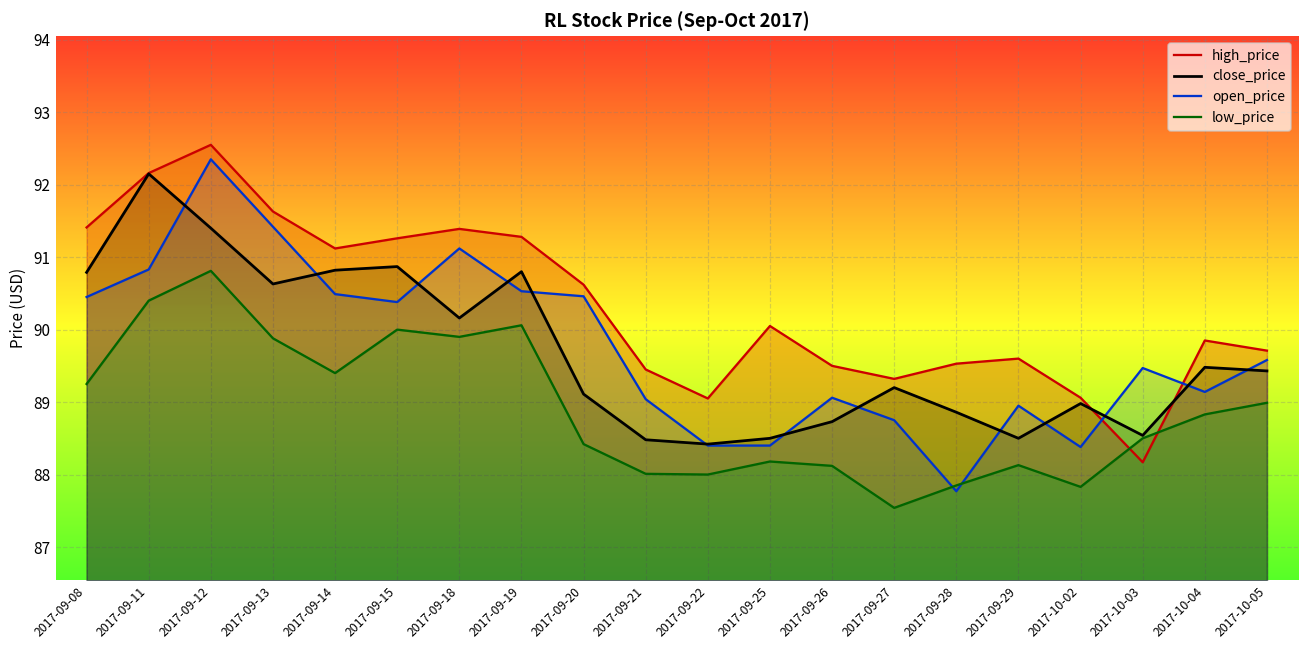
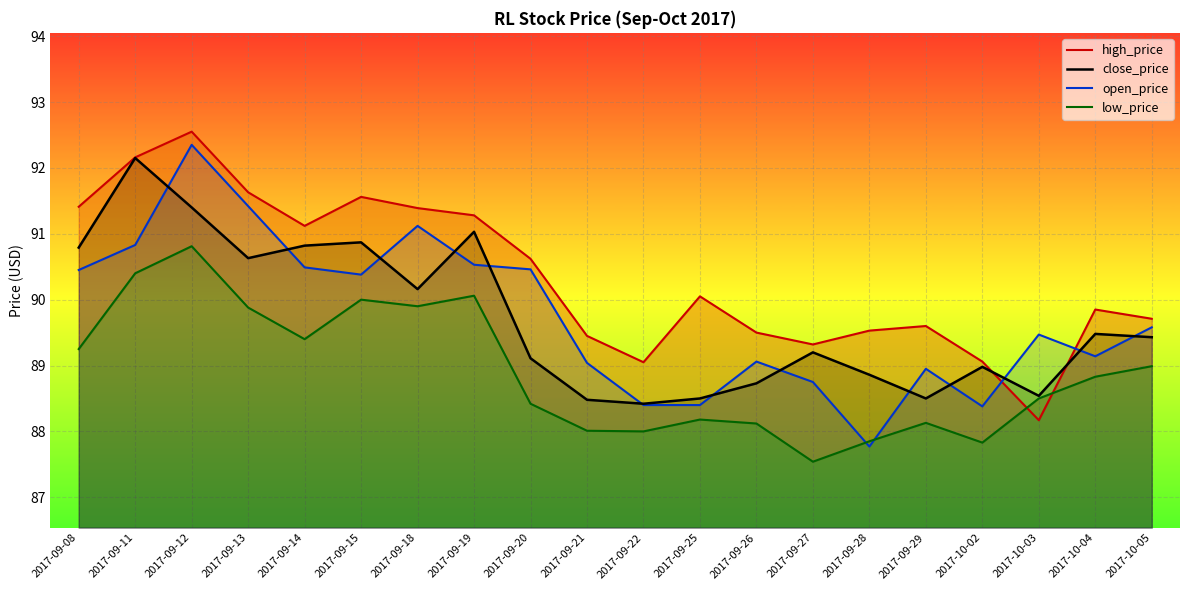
  {
    "high_price": {
-     "2017-09-15": 91.3,
+     "2017-09-15": 91.6,
      "2017-10-03": 88.2
    },
    "close_price": {
      "2017-09-08": 90.8,
      "2017-09-12": 91.4,
      "2017-09-13": 90.6,
      "2017-09-14": 90.8,
      "2017-09-15": 90.9,
      "2017-09-18": 90.2,
-     "2017-09-19": 90.8,
+     "2017-09-19": 91.0,
      "2017-09-20": 89.1,
      "2017-09-21": 88.5,
      "2017-09-25": 88.5,
      "2017-09-26": 88.7,
      "2017-09-27": 89.2,
      "2017-09-28": 88.9,
      "2017-09-29": 88.5,
      "2017-10-02": 89.0,
      "2017-10-03": 88.5,
      "2017-10-04": 89.5,
      "2017-10-05": 89.4
    },
    "open_price": {
      "2017-09-08": 90.5,
      "2017-09-11": 90.8,
      "2017-09-12": 92.4,
      "2017-09-13": 91.4,
      "2017-09-14": 90.5,
      "2017-09-15": 90.4,
      "2017-09-18": 91.1,
      "2017-09-19": 90.5,
      "2017-09-20": 90.5,
      "2017-09-21": 89.0,
      "2017-09-25": 88.4,
      "2017-09-26": 89.1,
      "2017-09-27": 88.8,
      "2017-09-28": 87.8,
      "2017-09-29": 89.0,
      "2017-10-02": 88.4,
      "2017-10-03": 89.5,
      "2017-10-04": 89.1,
      "2017-10-05": 89.6
    },
    "low_price": {
      "2017-09-08": 89.3,
      "2017-09-11": 90.4,
      "2017-09-12": 90.8,
      "2017-09-13": 89.9,
      "2017-09-14": 89.4,
      "2017-09-15": 90.0,
      "2017-09-18": 89.9,
      "2017-09-19": 90.1,
      "2017-09-20": 88.4,
      "2017-09-21": 88.0,
      "2017-09-22": 88.0,
      "2017-09-25": 88.2,
      "2017-09-26": 88.1,
      "2017-09-27": 87.5,
      "2017-09-28": 87.9,
      "2017-09-29": 88.1,
      "2017-10-02": 87.8,
      "2017-10-04": 88.8,
      "2017-10-05": 89.0
    }
  }
